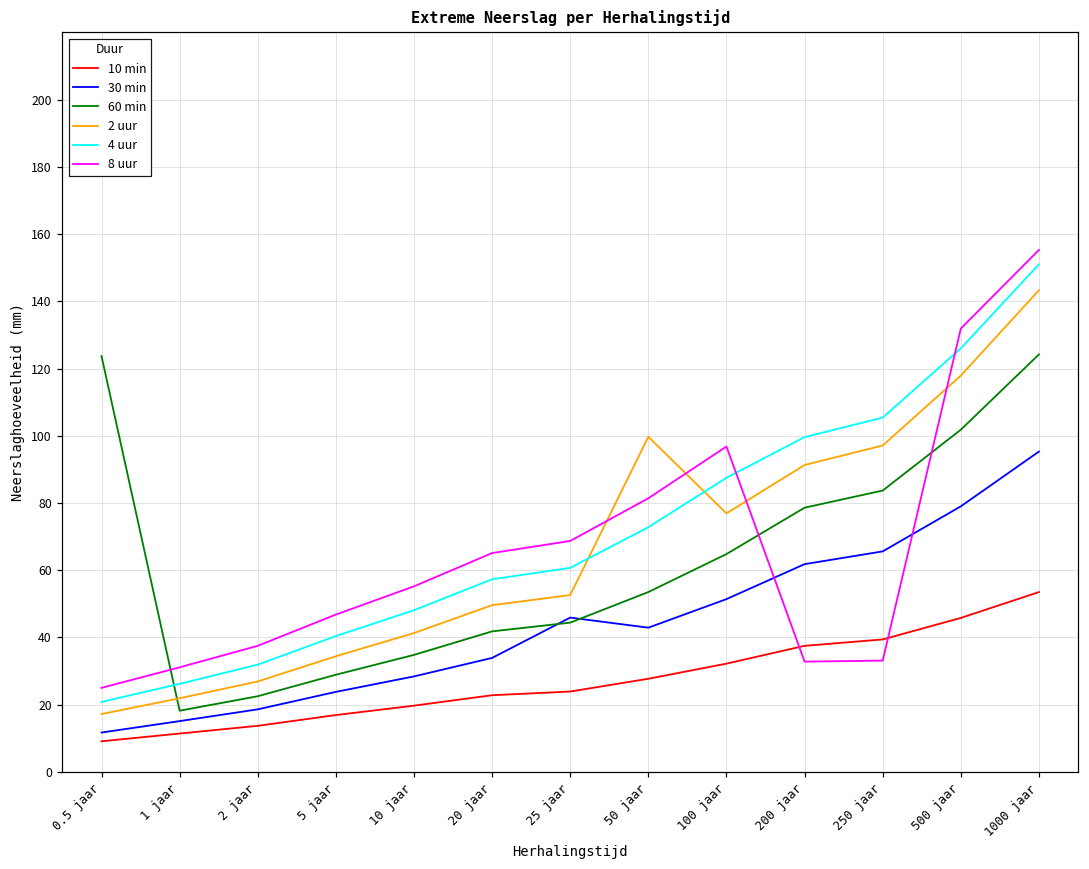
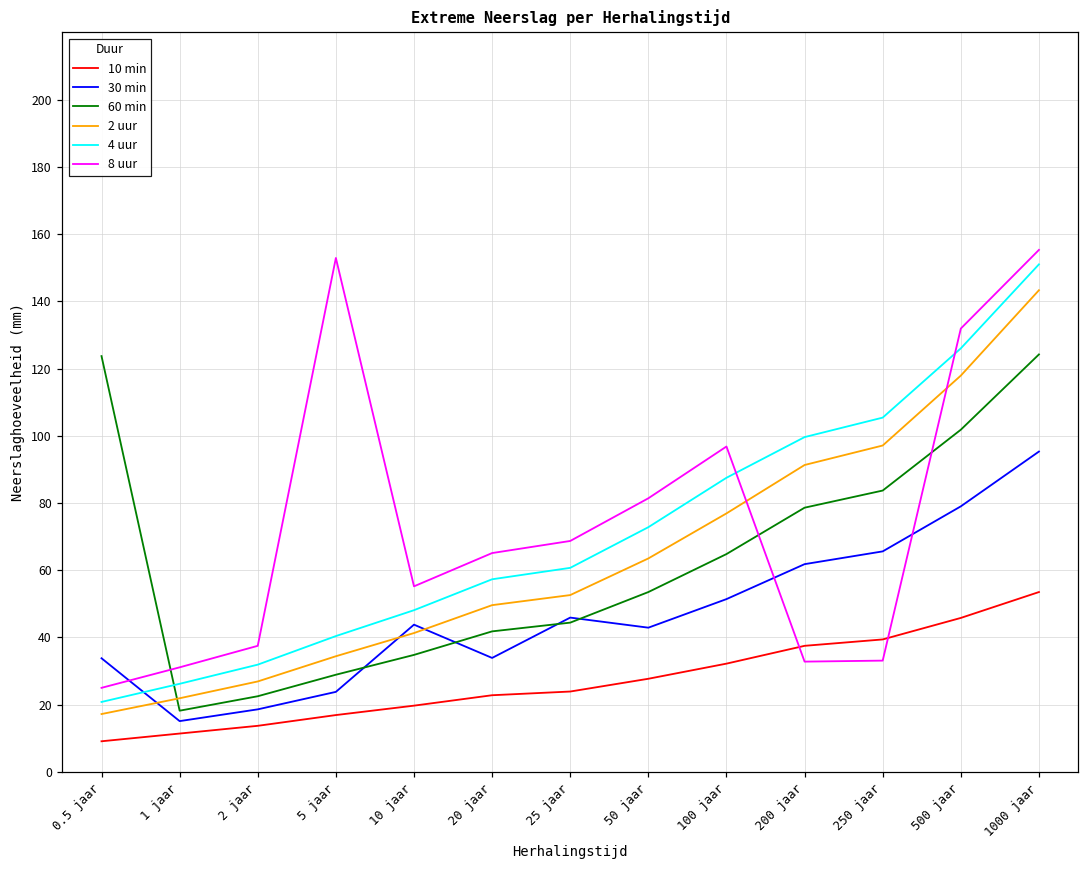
  {
    "10 min": {
      "0.5 jaar": 9,
      "1 jaar": 11,
      "2 jaar": 14,
      "5 jaar": 17,
      "10 jaar": 20,
      "20 jaar": 23,
      "25 jaar": 24,
      "50 jaar": 28,
      "100 jaar": 32,
      "200 jaar": 38,
      "250 jaar": 39,
      "500 jaar": 46,
      "1000 jaar": 54
    },
    "30 min": {
-     "0.5 jaar": 12,
+     "0.5 jaar": 34,
      "1 jaar": 15,
      "2 jaar": 19,
      "5 jaar": 24,
-     "10 jaar": 28,
+     "10 jaar": 44,
      "20 jaar": 34,
      "25 jaar": 46,
      "50 jaar": 43,
      "100 jaar": 51,
      "200 jaar": 62,
      "250 jaar": 66,
      "500 jaar": 79,
      "1000 jaar": 95
    },
    "60 min": {
      "0.5 jaar": 124,
      "1 jaar": 18,
      "2 jaar": 23,
      "5 jaar": 29,
      "10 jaar": 35,
      "20 jaar": 42,
      "25 jaar": 44,
      "50 jaar": 54,
      "100 jaar": 65,
      "200 jaar": 79,
      "250 jaar": 84,
      "500 jaar": 102,
      "1000 jaar": 124
    },
    "2 uur": {
      "0.5 jaar": 17,
      "1 jaar": 22,
      "2 jaar": 27,
      "5 jaar": 34,
      "10 jaar": 41,
      "20 jaar": 50,
      "25 jaar": 53,
-     "50 jaar": 100,
+     "50 jaar": 64,
      "100 jaar": 77,
      "200 jaar": 91,
      "250 jaar": 97,
      "500 jaar": 118,
      "1000 jaar": 143
    },
    "4 uur": {
      "0.5 jaar": 21,
      "1 jaar": 26,
      "2 jaar": 32,
      "5 jaar": 40,
      "10 jaar": 48,
      "20 jaar": 57,
      "25 jaar": 61,
      "50 jaar": 73,
      "100 jaar": 88,
      "200 jaar": 100,
      "250 jaar": 105,
      "500 jaar": 126,
      "1000 jaar": 151
    },
    "8 uur": {
      "0.5 jaar": 25,
      "1 jaar": 31,
      "2 jaar": 38,
-     "5 jaar": 47,
+     "5 jaar": 153,
      "10 jaar": 55,
      "20 jaar": 65,
      "25 jaar": 69,
      "50 jaar": 81,
      "100 jaar": 97,
      "200 jaar": 33,
      "250 jaar": 33,
      "500 jaar": 132,
      "1000 jaar": 155
    }
  }
